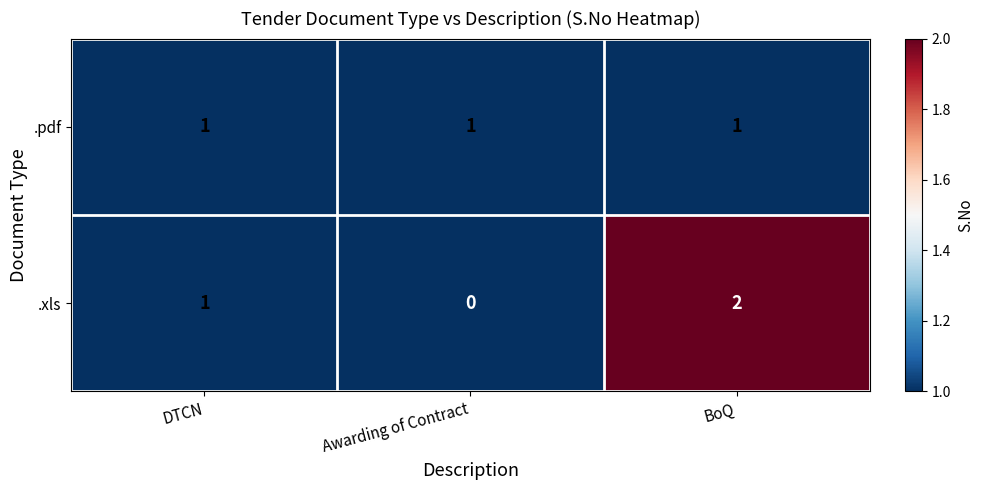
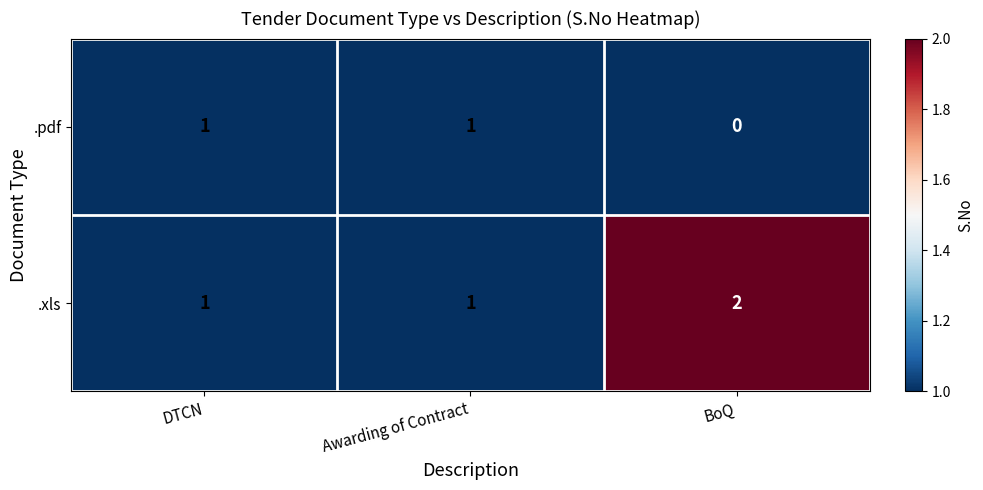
  {
    ".pdf": {
      "DTCN": 1,
      "Awarding of Contract": 1,
-     "BoQ": 1
+     "BoQ": 0
    },
    ".xls": {
      "DTCN": 1,
-     "Awarding of Contract": 0,
+     "Awarding of Contract": 1,
      "BoQ": 2
    }
  }
